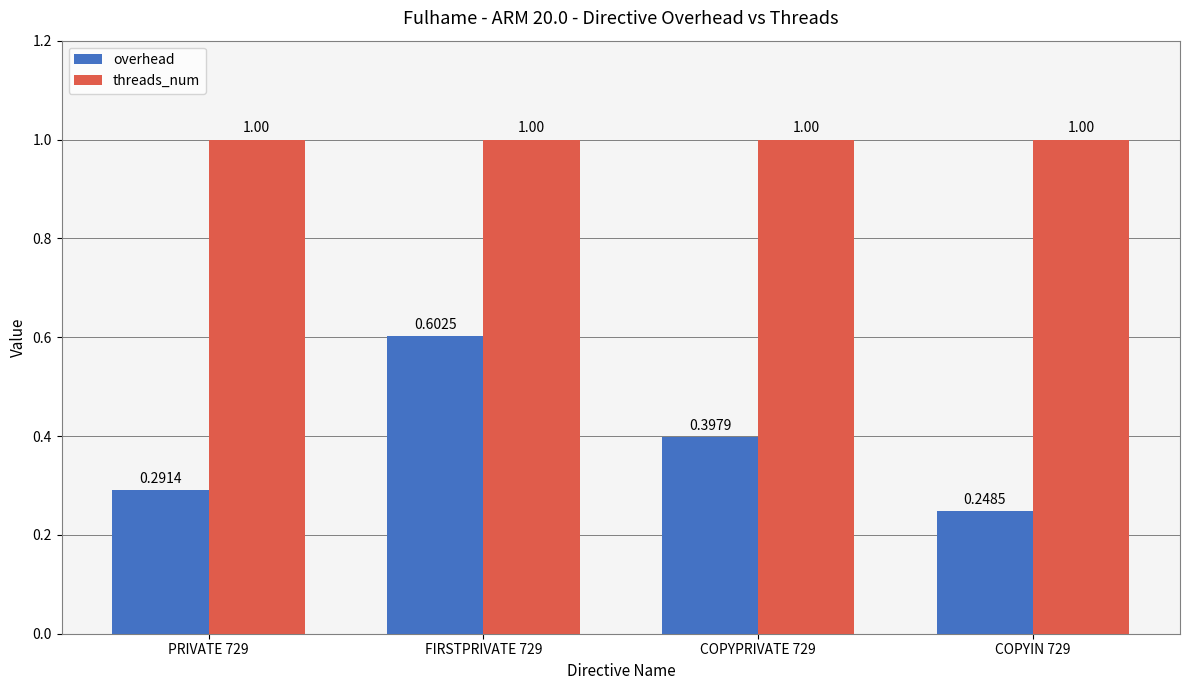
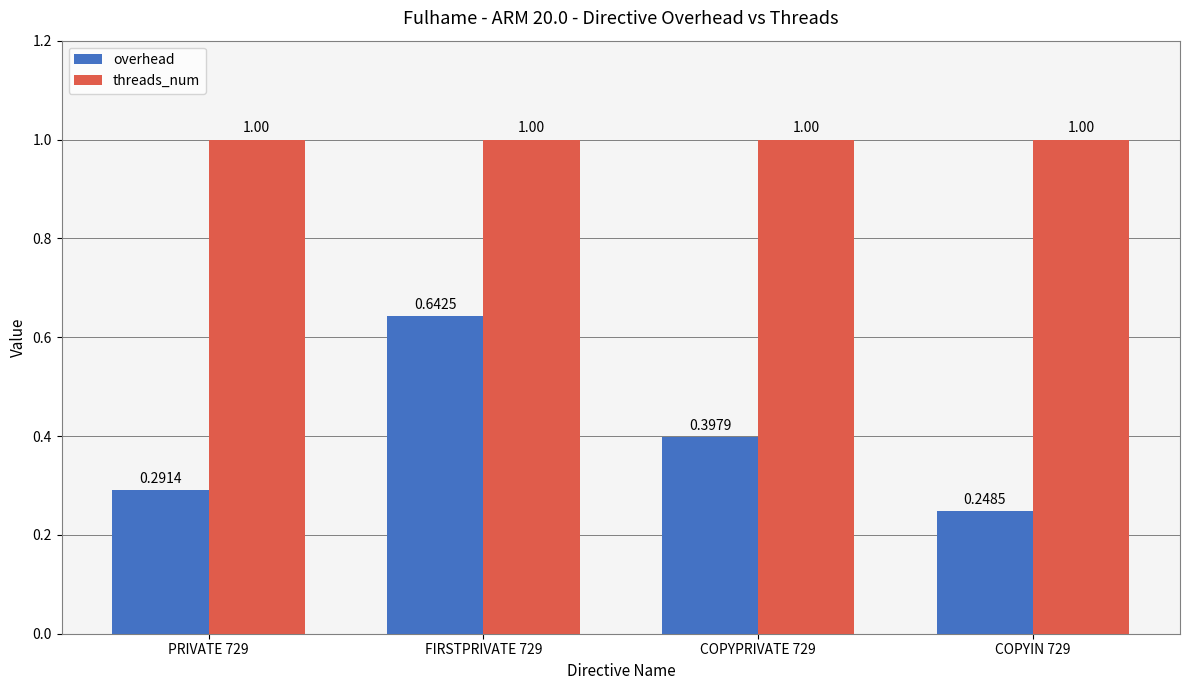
  {
    "overhead": {
      "PRIVATE 729": 0.2914,
-     "FIRSTPRIVATE 729": 0.6025,
+     "FIRSTPRIVATE 729": 0.6425,
      "COPYPRIVATE 729": 0.3979,
      "COPYIN 729": 0.2485
    },
    "threads_num": {
      "PRIVATE 729": 1.00,
      "FIRSTPRIVATE 729": 1.00,
      "COPYPRIVATE 729": 1.00,
      "COPYIN 729": 1.00
    }
  }
